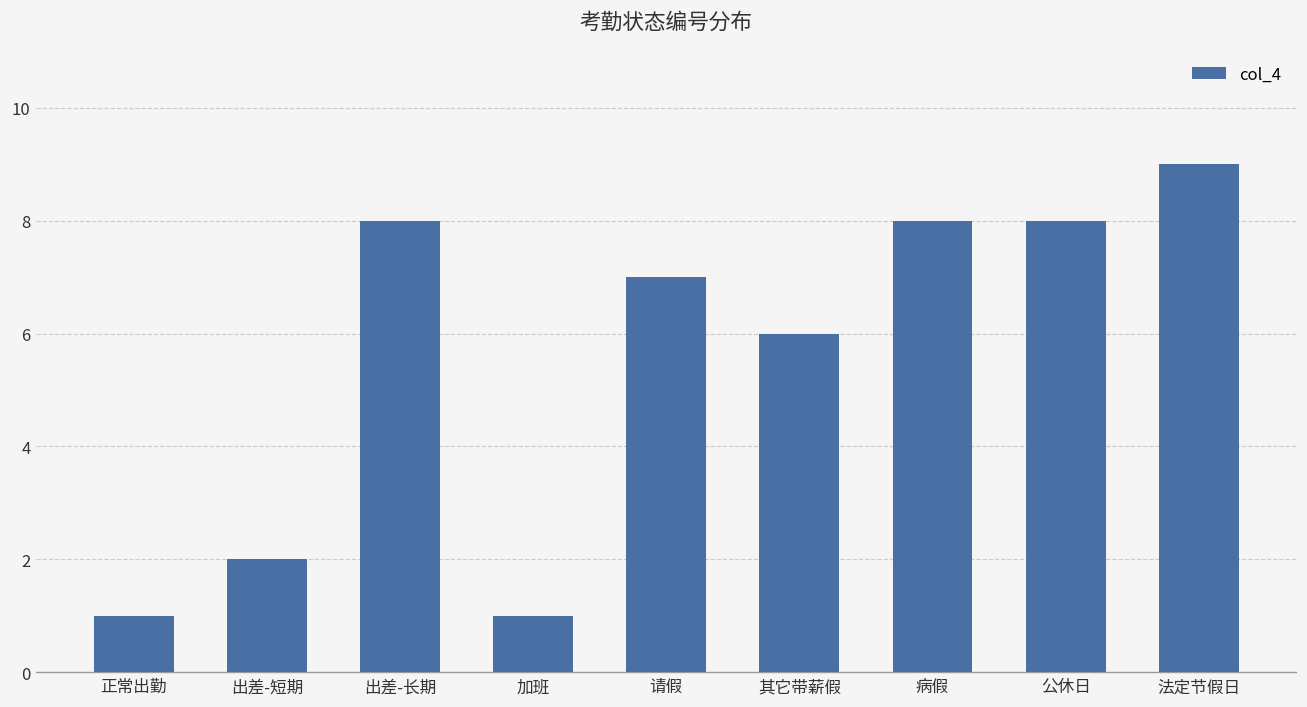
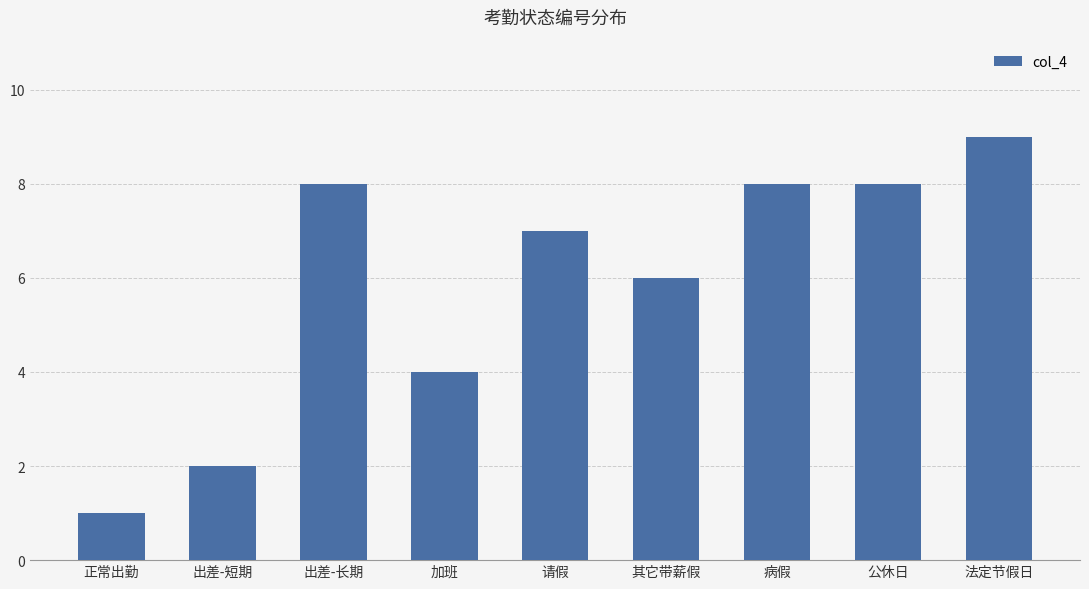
  {
    "正常出勤": 1,
    "出差-短期": 2,
    "出差-长期": 8,
-   "加班": 1,
+   "加班": 4,
    "请假": 7,
    "其它带薪假": 6,
    "病假": 8,
    "公休日": 8,
    "法定节假日": 9
  }
